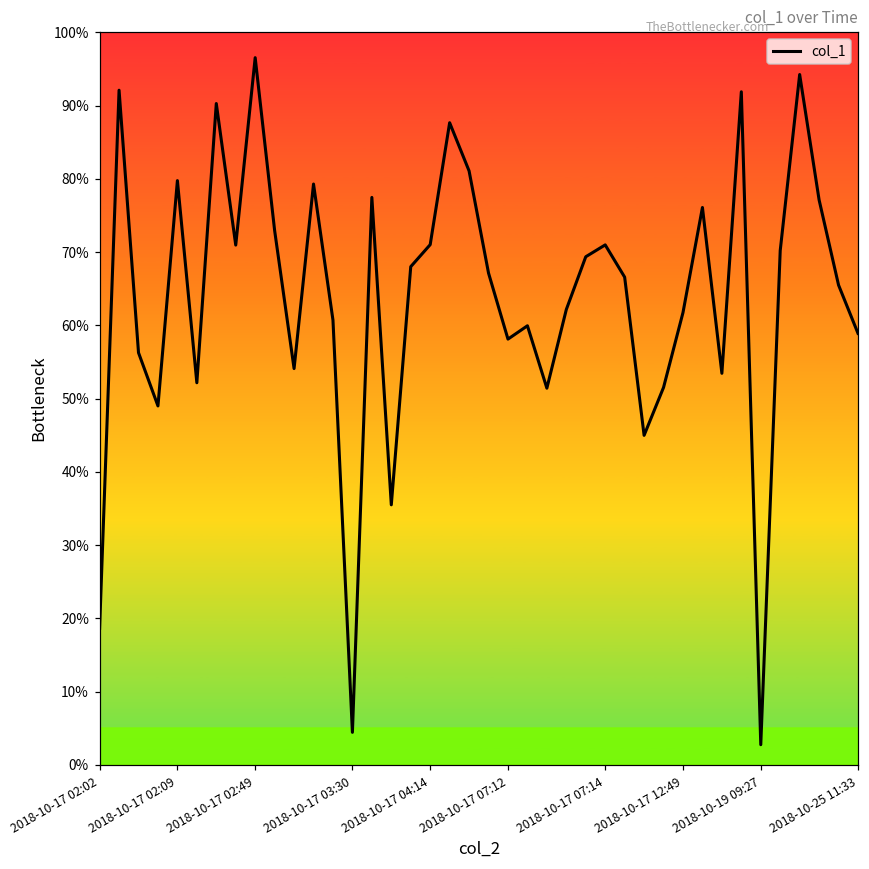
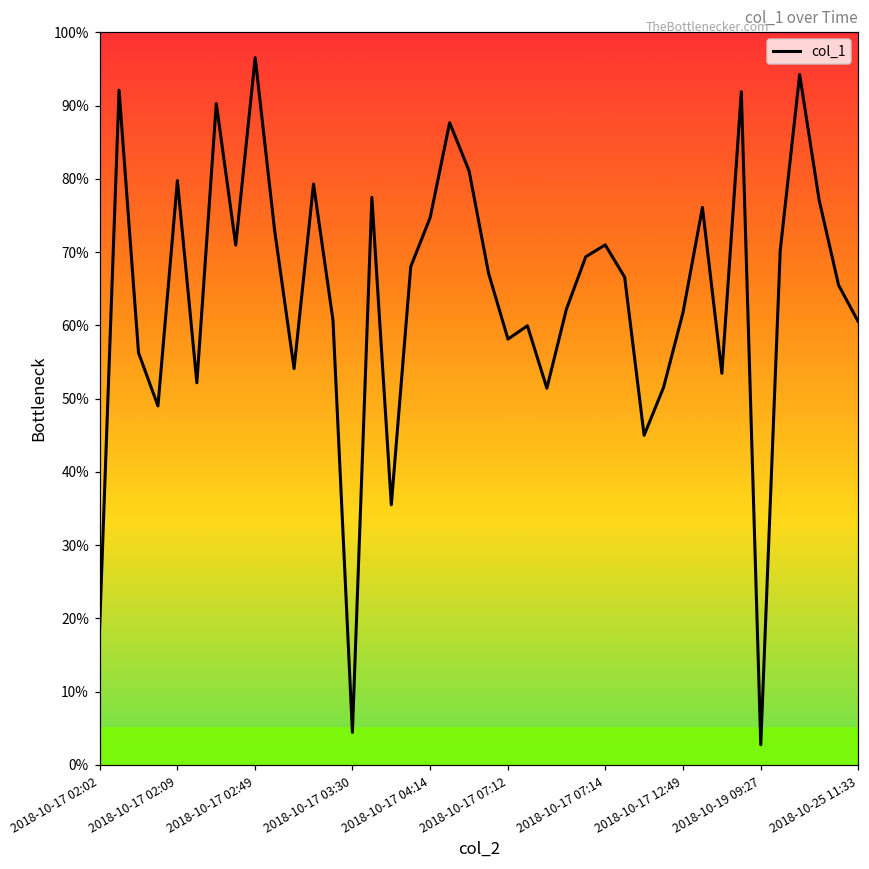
  {
    "2018-10-17 02:02": "19%",
    "2018-10-17 02:49": "97%",
-   "2018-10-17 04:14": "71%",
-   "2018-10-25 11:33": "59%"
+   "2018-10-17 04:14": "75%",
+   "2018-10-25 11:33": "61%"
  }
